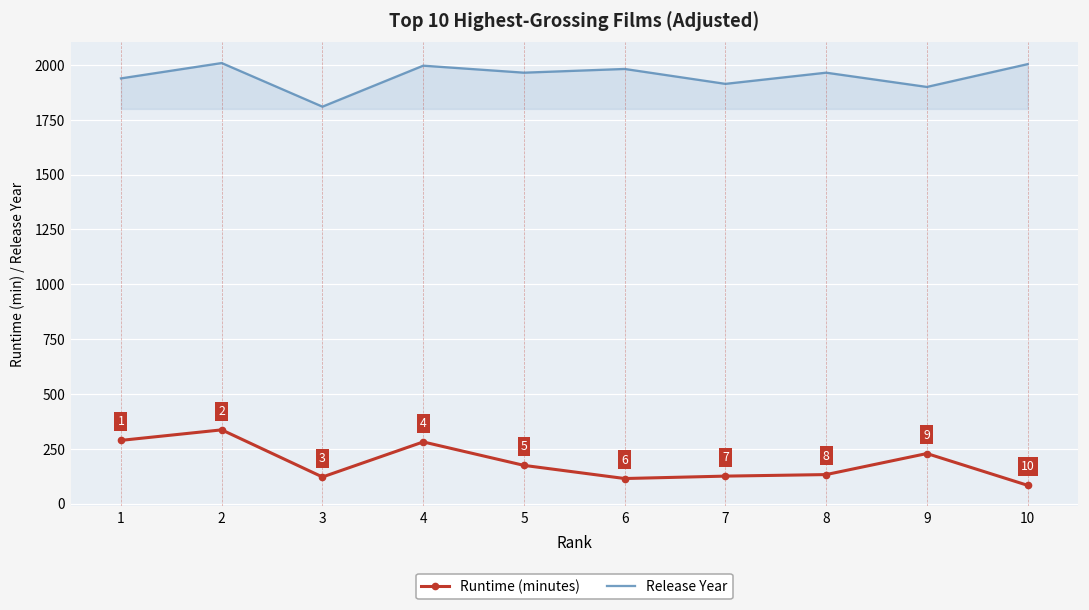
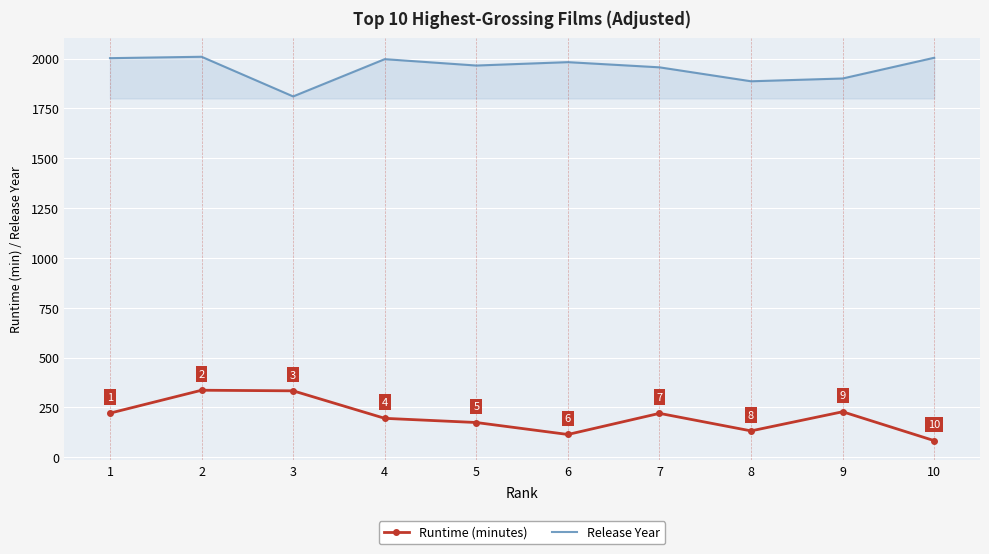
  {
    "Runtime (minutes)": {
-     "1": 290,
-     "3": 120,
-     "4": 280,
-     "7": 130
+     "1": 220,
+     "3": 330,
+     "4": 200,
+     "7": 220
    },
    "Release Year": {
-     "1": 1940,
+     "1": 2000,
      "2": 2010,
      "3": 1810,
      "4": 2000,
      "5": 1970,
      "6": 1980,
-     "7": 1910,
-     "8": 1970,
+     "7": 1960,
+     "8": 1890,
      "9": 1900,
      "10": 2000
    }
  }
